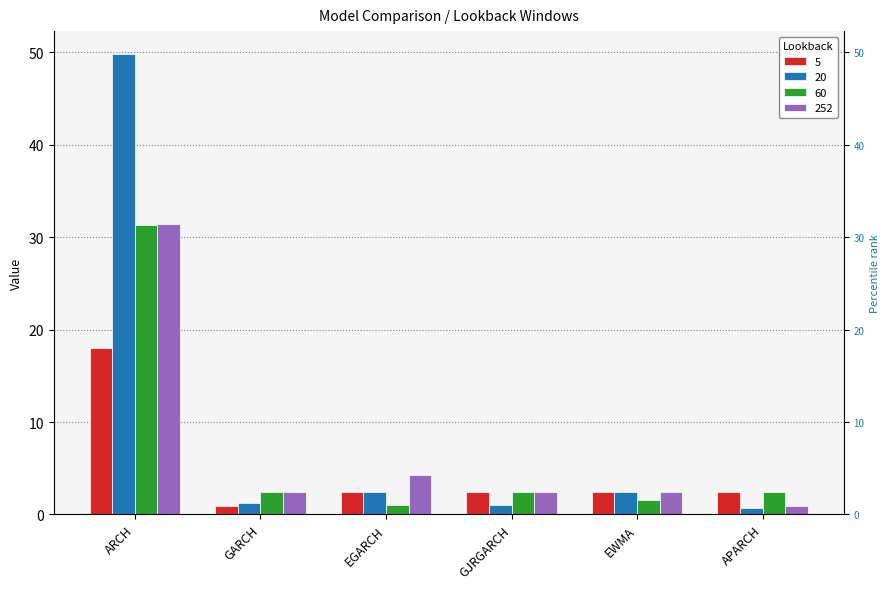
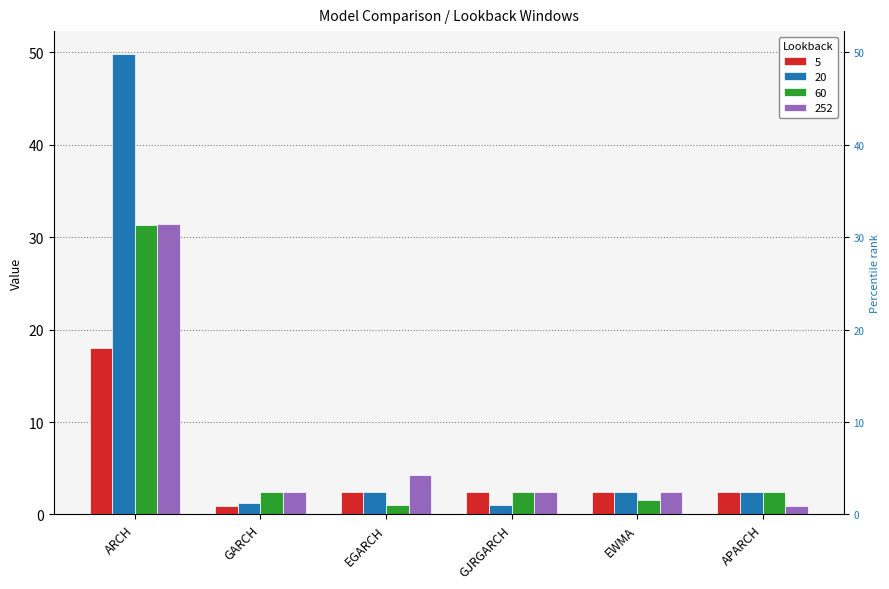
  {
    "5": {
      "ARCH": 18,
      "GARCH": 1,
      "EGARCH": 2,
      "GJRGARCH": 2,
      "EWMA": 2,
      "APARCH": 2
    },
    "20": {
      "ARCH": 50,
      "GARCH": 1,
      "EGARCH": 2,
      "GJRGARCH": 1,
      "EWMA": 2,
-     "APARCH": 1
+     "APARCH": 2
    },
    "60": {
      "ARCH": 31,
      "GARCH": 2,
      "EGARCH": 1,
      "GJRGARCH": 2,
      "EWMA": 2,
      "APARCH": 2
    },
    "252": {
      "ARCH": 31,
      "GARCH": 2,
      "EGARCH": 4,
      "GJRGARCH": 2,
      "EWMA": 2,
      "APARCH": 1
    }
  }
